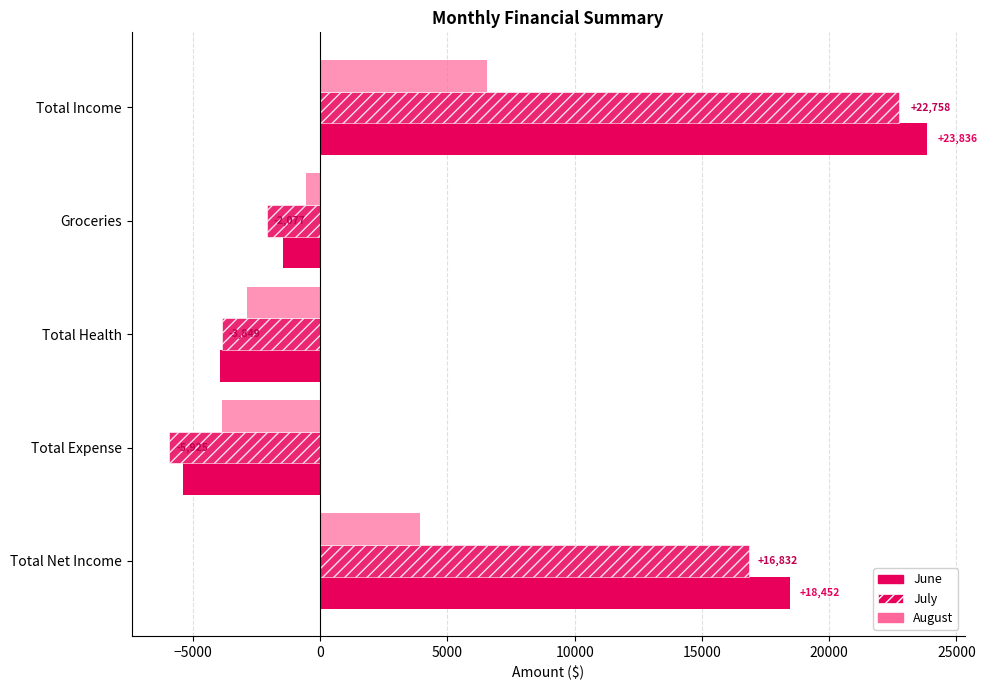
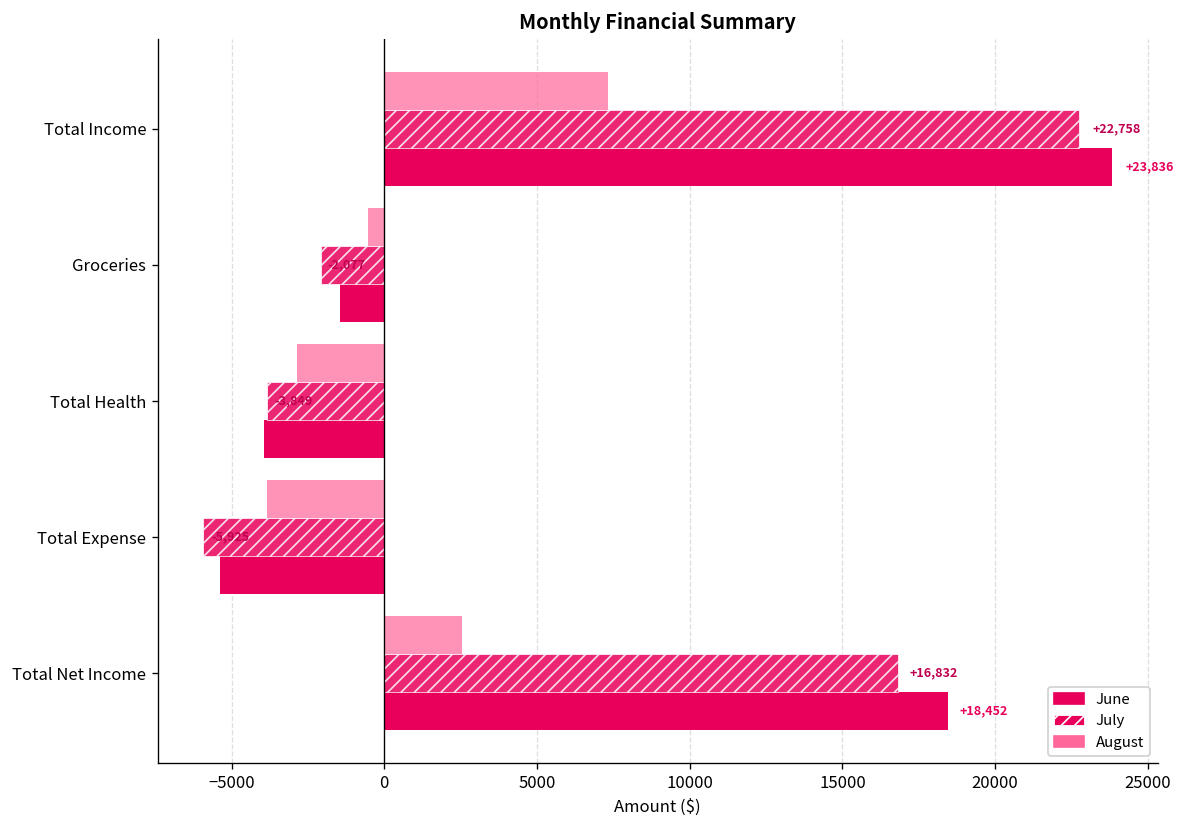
  {
    "August": {
-     "Total Income": 6600,
+     "Total Income": 7300,
      "Groceries": -500,
      "Total Health": -2900,
      "Total Expense": -3800,
-     "Total Net Income": 3900
+     "Total Net Income": 2500
    }
  }
